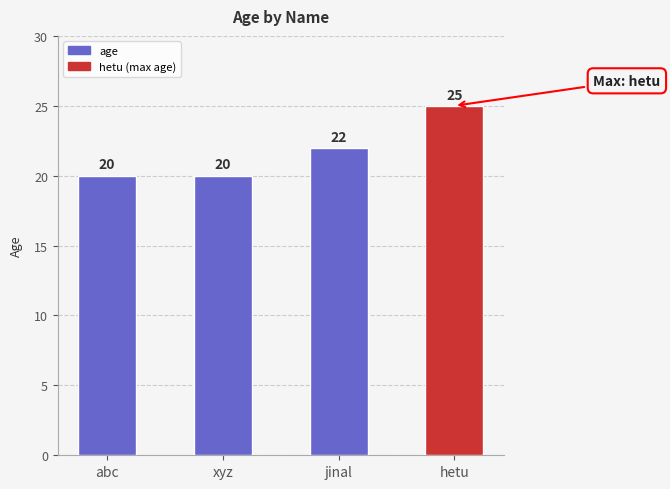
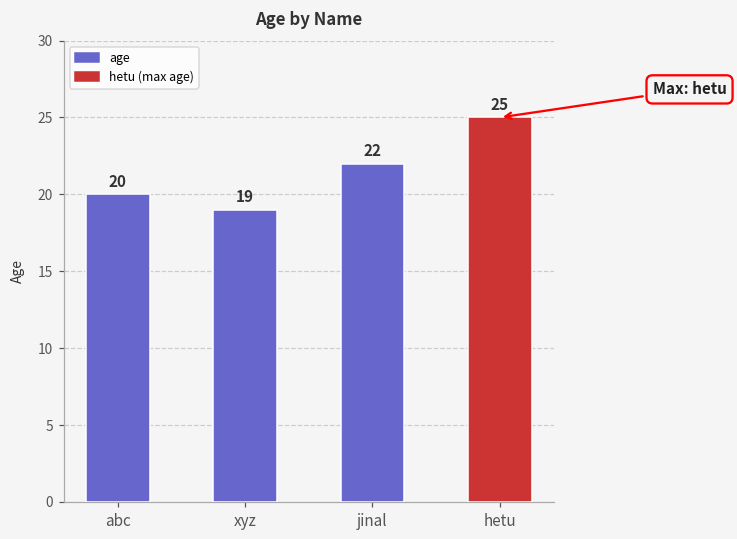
  {
    "abc": 20,
-   "xyz": 20,
+   "xyz": 19,
    "jinal": 22
  }
